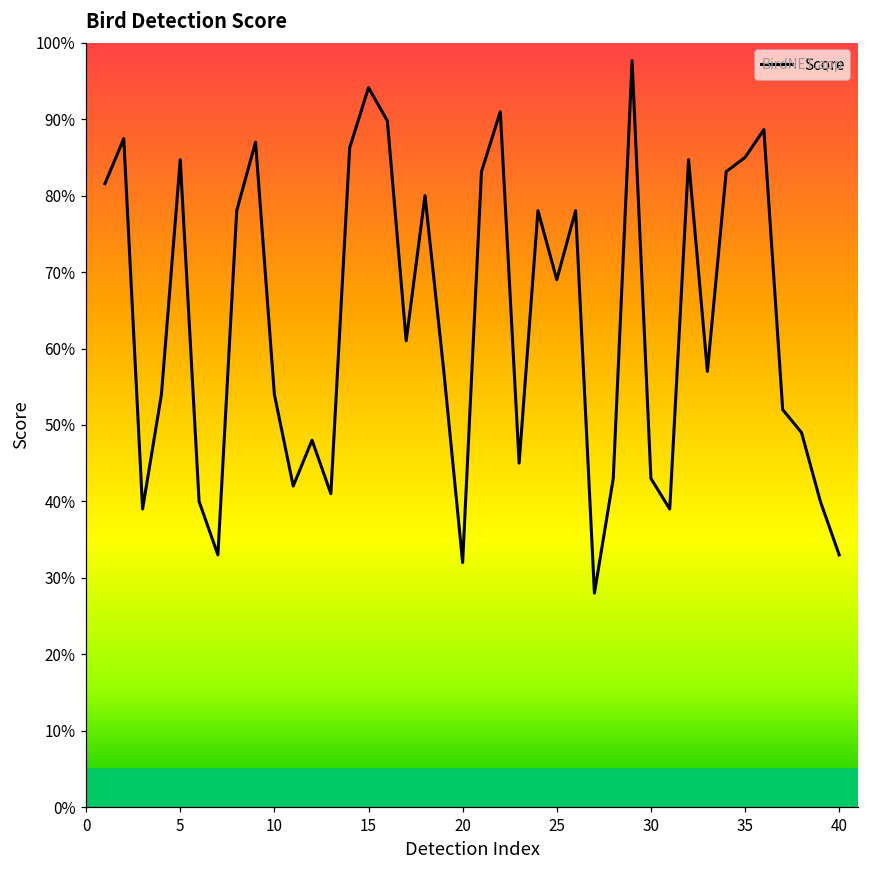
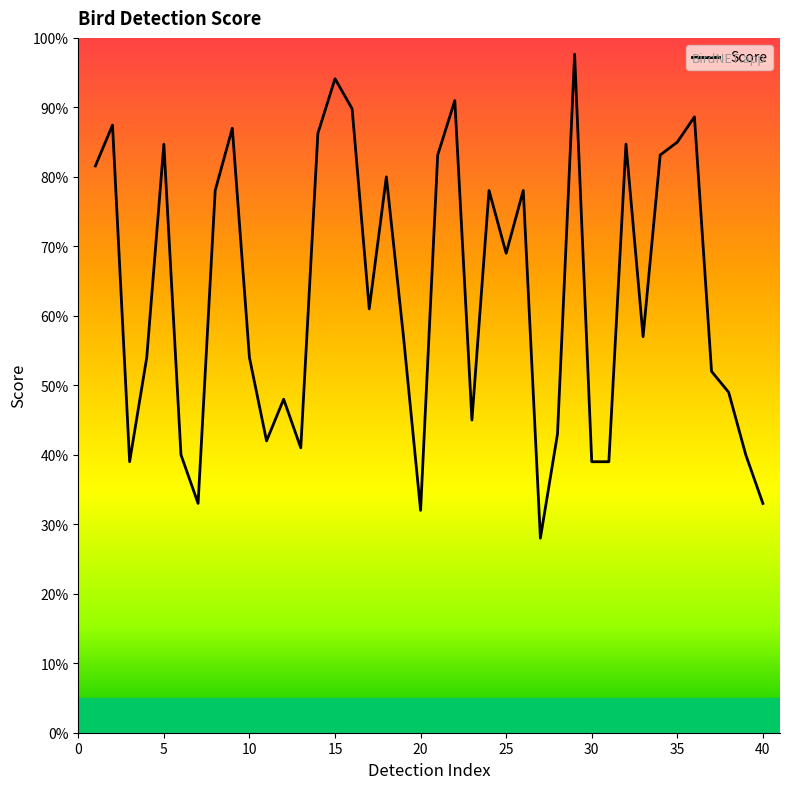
  {
    "5": "85%",
    "10": "54%",
    "15": "94%",
    "20": "32%",
    "25": "69%",
-   "30": "43%",
+   "30": "39%",
    "35": "85%",
    "40": "33%"
  }
